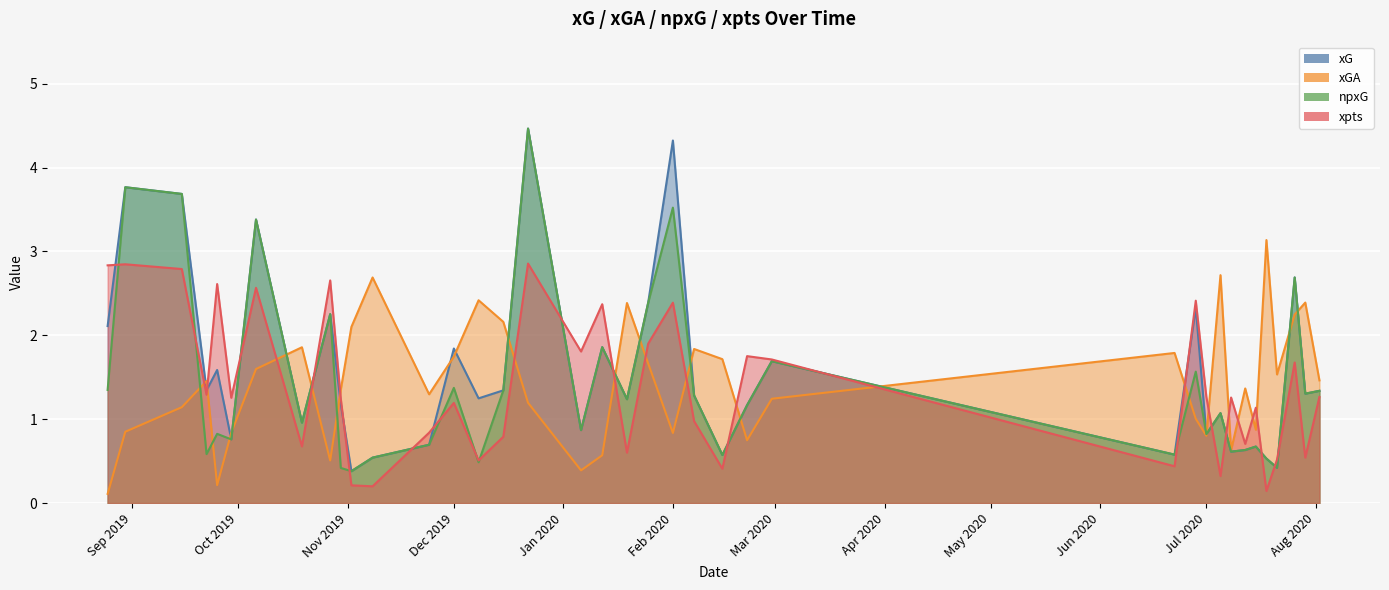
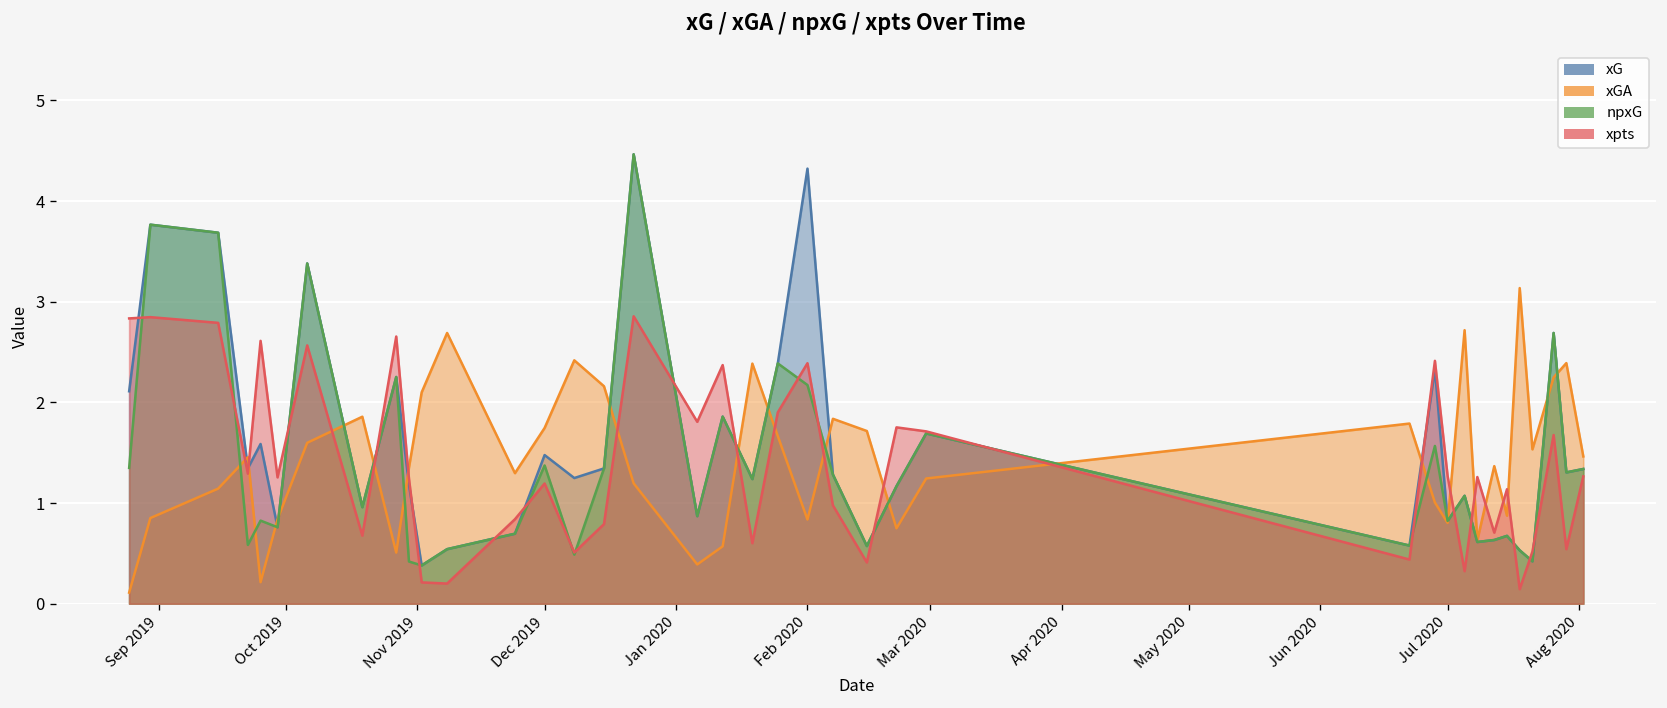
  {
    "xG": {
-     "Dec 2019": 1.8,
+     "Dec 2019": 1.5,
      "Feb 2020": 4.3
    },
    "npxG": {
      "Dec 2019": 1.4,
-     "Feb 2020": 3.5
+     "Feb 2020": 2.2
    }
  }
